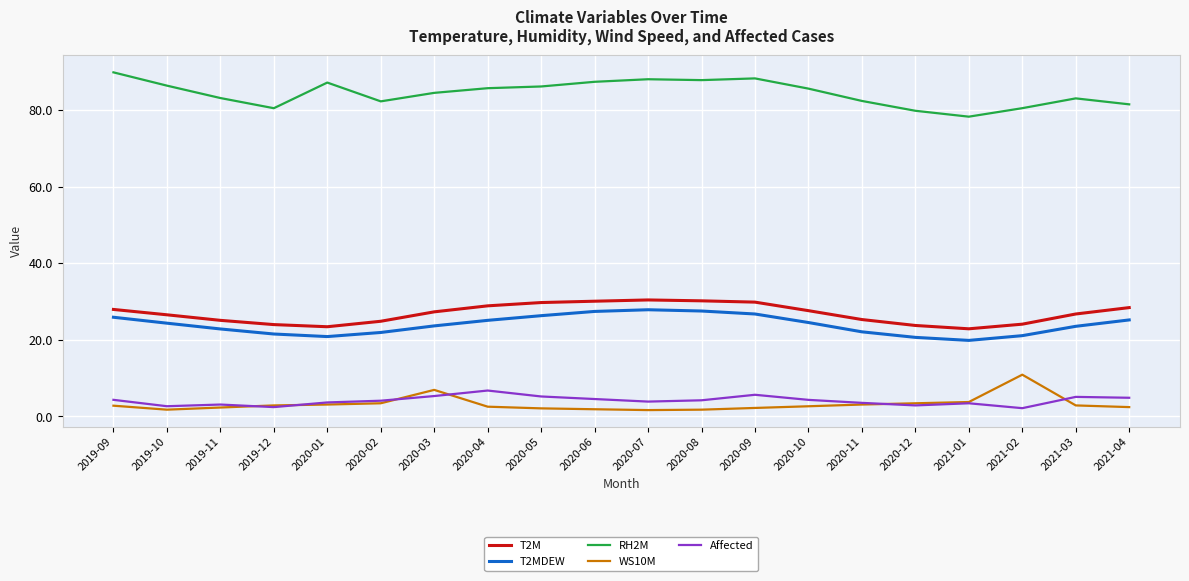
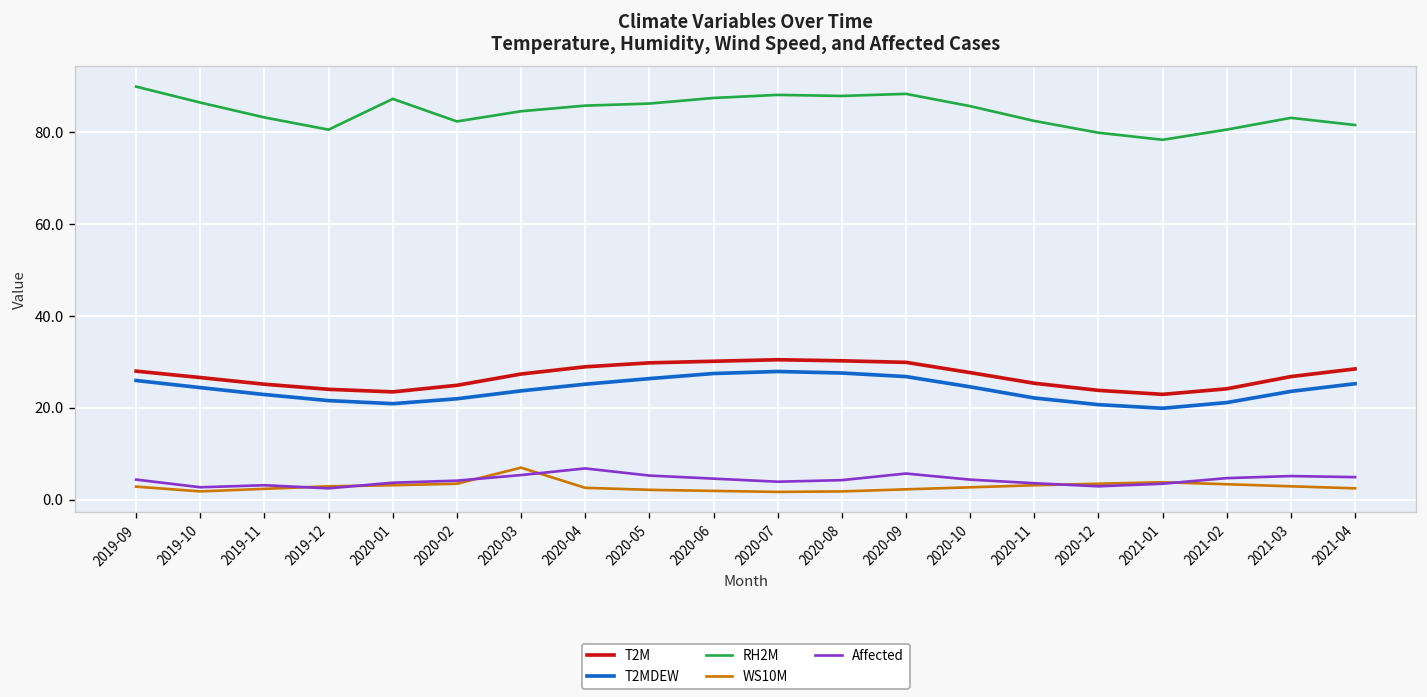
  {
    "T2M": {
      "2019-09": 28,
      "2019-10": 27,
      "2019-11": 25,
      "2019-12": 24,
      "2020-01": 23,
      "2020-02": 25,
      "2020-03": 27,
      "2020-04": 29,
      "2020-05": 30,
      "2020-06": 30,
      "2020-07": 30,
      "2020-08": 30,
      "2020-09": 30,
      "2020-10": 28,
      "2020-11": 25,
      "2020-12": 24,
      "2021-01": 23,
      "2021-02": 24,
      "2021-03": 27,
      "2021-04": 28
    },
    "T2MDEW": {
      "2019-09": 26,
      "2019-10": 24,
      "2019-11": 23,
      "2019-12": 22,
      "2020-01": 21,
      "2020-02": 22,
      "2020-03": 24,
      "2020-04": 25,
      "2020-05": 26,
      "2020-06": 27,
      "2020-07": 28,
      "2020-08": 28,
      "2020-09": 27,
      "2020-10": 25,
      "2020-11": 22,
      "2020-12": 21,
      "2021-01": 20,
      "2021-02": 21,
      "2021-03": 24,
      "2021-04": 25
    },
    "RH2M": {
      "2019-09": 90,
      "2019-10": 86,
      "2019-11": 83,
      "2019-12": 81,
      "2020-01": 87,
      "2020-02": 82,
      "2020-03": 85,
      "2020-04": 86,
      "2020-05": 86,
      "2020-06": 87,
      "2020-07": 88,
      "2020-08": 88,
      "2020-09": 88,
      "2020-10": 86,
      "2020-11": 82,
      "2020-12": 80,
      "2021-01": 78,
      "2021-02": 81,
      "2021-03": 83,
      "2021-04": 82
    },
    "WS10M": {
      "2019-09": 3,
      "2019-10": 2,
      "2019-11": 2,
      "2020-02": 3,
      "2020-03": 7,
      "2020-04": 3,
      "2020-05": 2,
      "2020-06": 2,
      "2020-07": 2,
      "2020-08": 2,
      "2020-09": 2,
      "2020-10": 3,
-     "2021-02": 11,
+     "2021-02": 3,
      "2021-03": 3,
      "2021-04": 2
    },
    "Affected": {
      "2019-09": 4,
      "2019-10": 3,
      "2019-11": 3,
      "2020-02": 4,
      "2020-03": 5,
      "2020-04": 7,
      "2020-05": 5,
      "2020-06": 5,
      "2020-07": 4,
      "2020-08": 4,
      "2020-09": 6,
      "2020-10": 4,
-     "2021-02": 2,
+     "2021-02": 5,
      "2021-03": 5,
      "2021-04": 5
    }
  }
